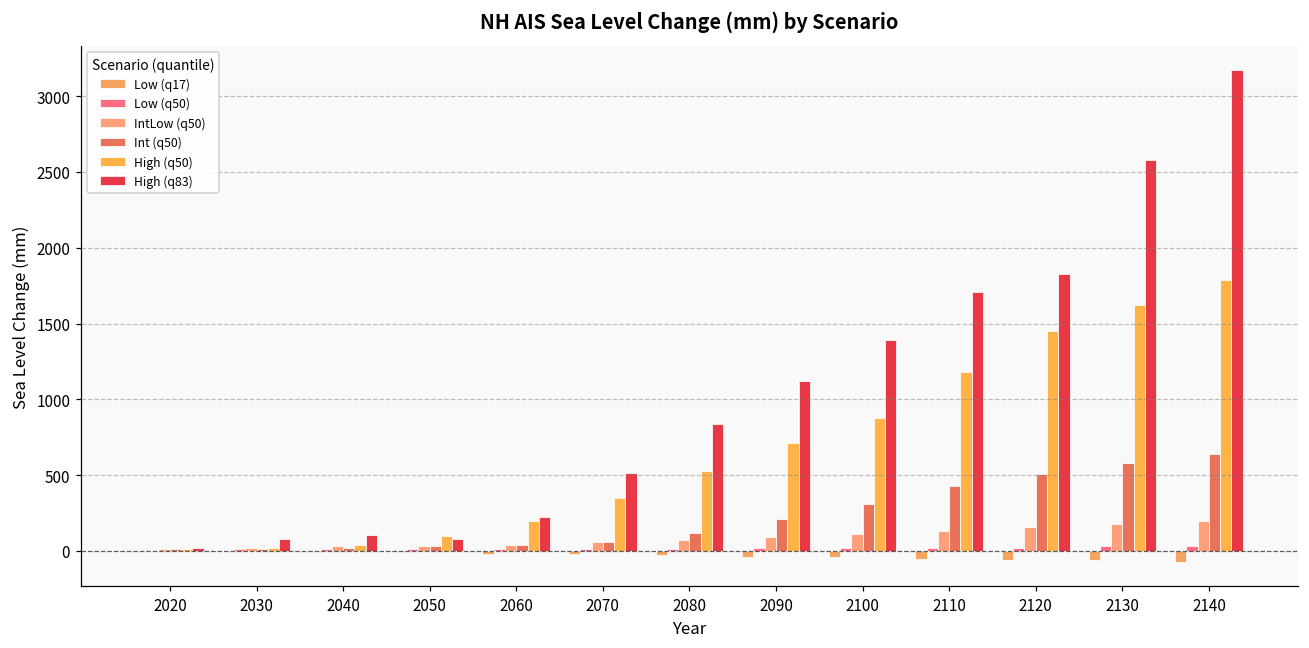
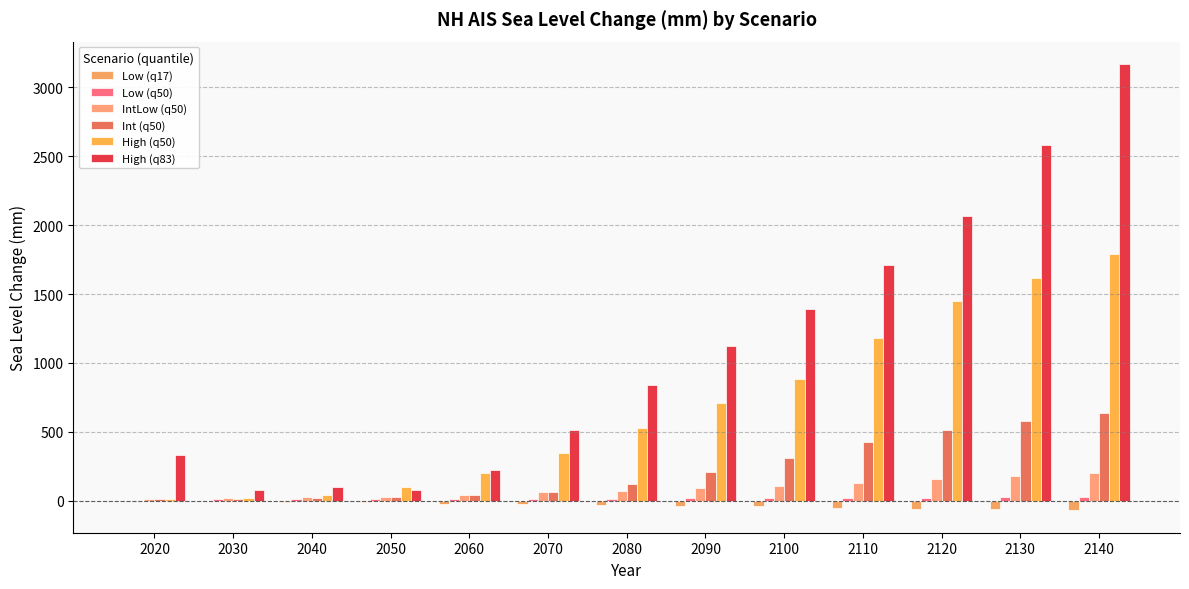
  {
    "High (q83)": {
-     "2020": 20,
+     "2020": 330,
      "2030": 80,
      "2040": 100,
      "2050": 80,
      "2060": 220,
      "2070": 520,
      "2080": 840,
      "2090": 1120,
      "2100": 1390,
      "2110": 1710,
-     "2120": 1830,
+     "2120": 2070,
      "2130": 2580,
      "2140": 3170
    }
  }
